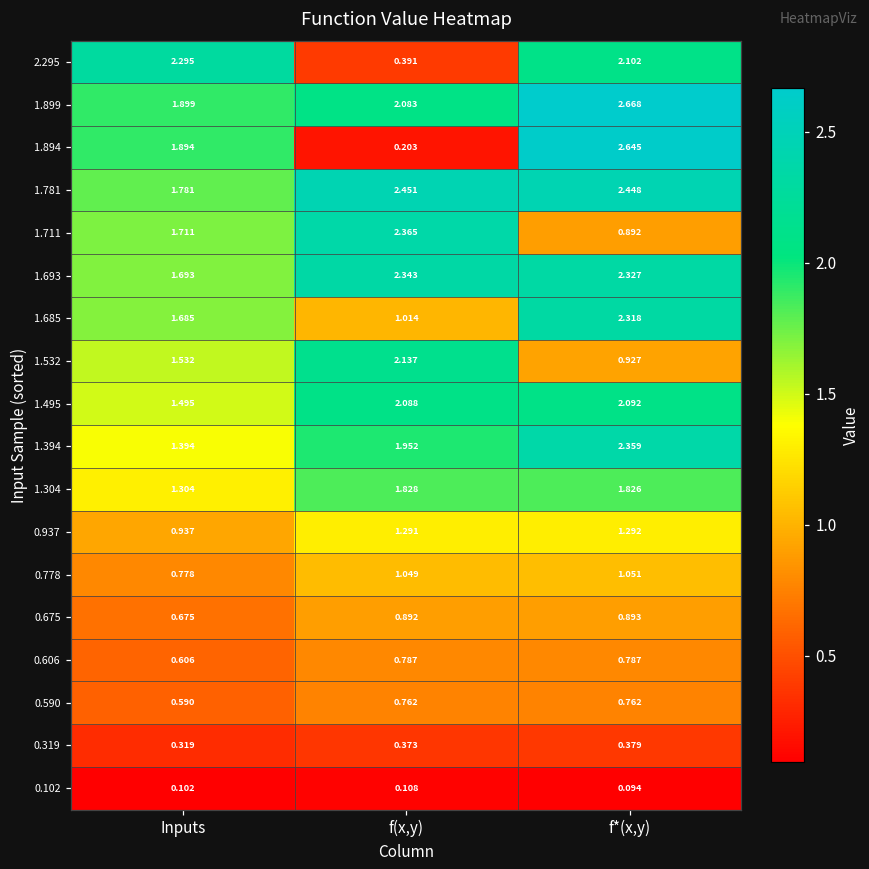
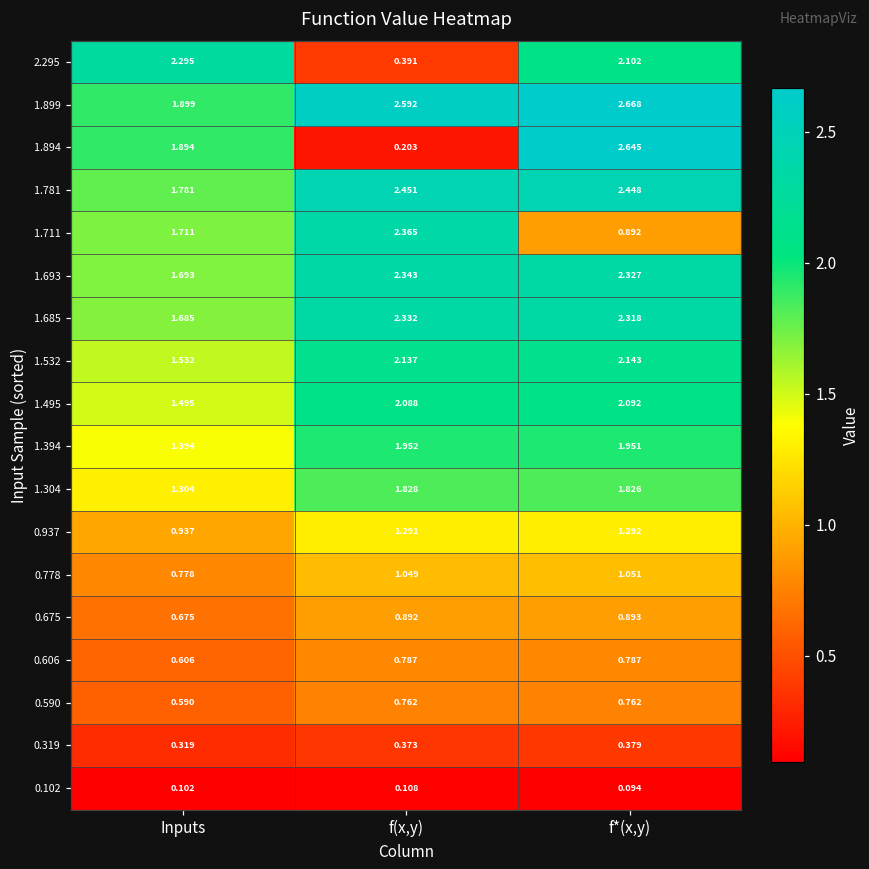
  {
    "2.295": {
      "Inputs": 2.295,
      "f(x,y)": 0.391,
      "f*(x,y)": 2.102
    },
    "1.899": {
      "Inputs": 1.899,
-     "f(x,y)": 2.083,
+     "f(x,y)": 2.592,
      "f*(x,y)": 2.668
    },
    "1.894": {
      "Inputs": 1.894,
      "f(x,y)": 0.203,
      "f*(x,y)": 2.645
    },
    "1.781": {
      "Inputs": 1.781,
      "f(x,y)": 2.451,
      "f*(x,y)": 2.448
    },
    "1.711": {
      "Inputs": 1.711,
      "f(x,y)": 2.365,
      "f*(x,y)": 0.892
    },
    "1.693": {
      "Inputs": 1.693,
      "f(x,y)": 2.343,
      "f*(x,y)": 2.327
    },
    "1.685": {
      "Inputs": 1.685,
-     "f(x,y)": 1.014,
+     "f(x,y)": 2.332,
      "f*(x,y)": 2.318
    },
    "1.532": {
      "Inputs": 1.532,
      "f(x,y)": 2.137,
-     "f*(x,y)": 0.927
+     "f*(x,y)": 2.143
    },
    "1.495": {
      "Inputs": 1.495,
      "f(x,y)": 2.088,
      "f*(x,y)": 2.092
    },
    "1.394": {
      "Inputs": 1.394,
      "f(x,y)": 1.952,
-     "f*(x,y)": 2.359
+     "f*(x,y)": 1.951
    },
    "1.304": {
      "Inputs": 1.304,
      "f(x,y)": 1.828,
      "f*(x,y)": 1.826
    },
    "0.937": {
      "Inputs": 0.937,
      "f(x,y)": 1.291,
      "f*(x,y)": 1.292
    },
    "0.778": {
      "Inputs": 0.778,
      "f(x,y)": 1.049,
      "f*(x,y)": 1.051
    },
    "0.675": {
      "Inputs": 0.675,
      "f(x,y)": 0.892,
      "f*(x,y)": 0.893
    },
    "0.606": {
      "Inputs": 0.606,
      "f(x,y)": 0.787,
      "f*(x,y)": 0.787
    },
    "0.590": {
      "Inputs": 0.590,
      "f(x,y)": 0.762,
      "f*(x,y)": 0.762
    },
    "0.319": {
      "Inputs": 0.319,
      "f(x,y)": 0.373,
      "f*(x,y)": 0.379
    },
    "0.102": {
      "Inputs": 0.102,
      "f(x,y)": 0.108,
      "f*(x,y)": 0.094
    }
  }
